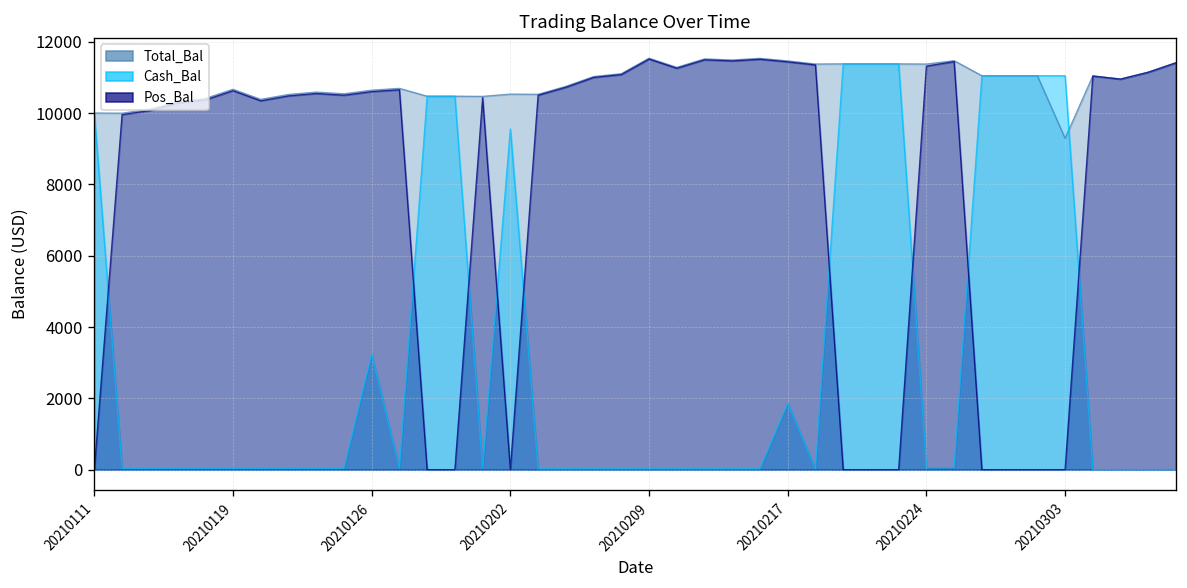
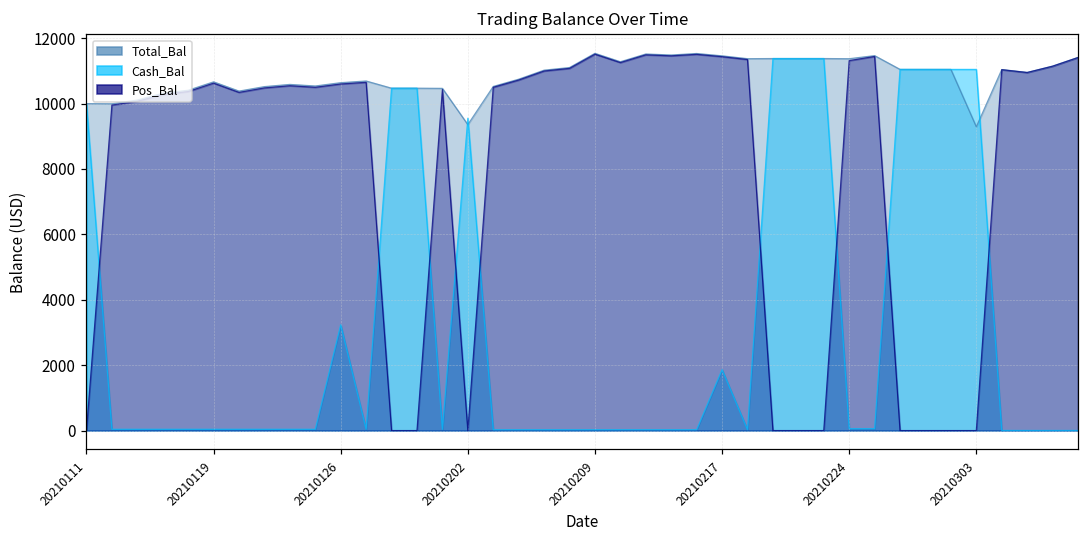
  {
    "Total_Bal": {
-     "20210202": 10500,
+     "20210202": 9400,
      "20210303": 9300
    },
    "Cash_Bal": {
      "20210119": 0,
      "20210126": 3200,
      "20210202": 9600,
      "20210209": 0,
      "20210217": 1900,
      "20210224": 100,
      "20210303": 11000
    },
    "Pos_Bal": {
      "20210111": 0,
      "20210202": 0,
      "20210303": 0
    }
  }
